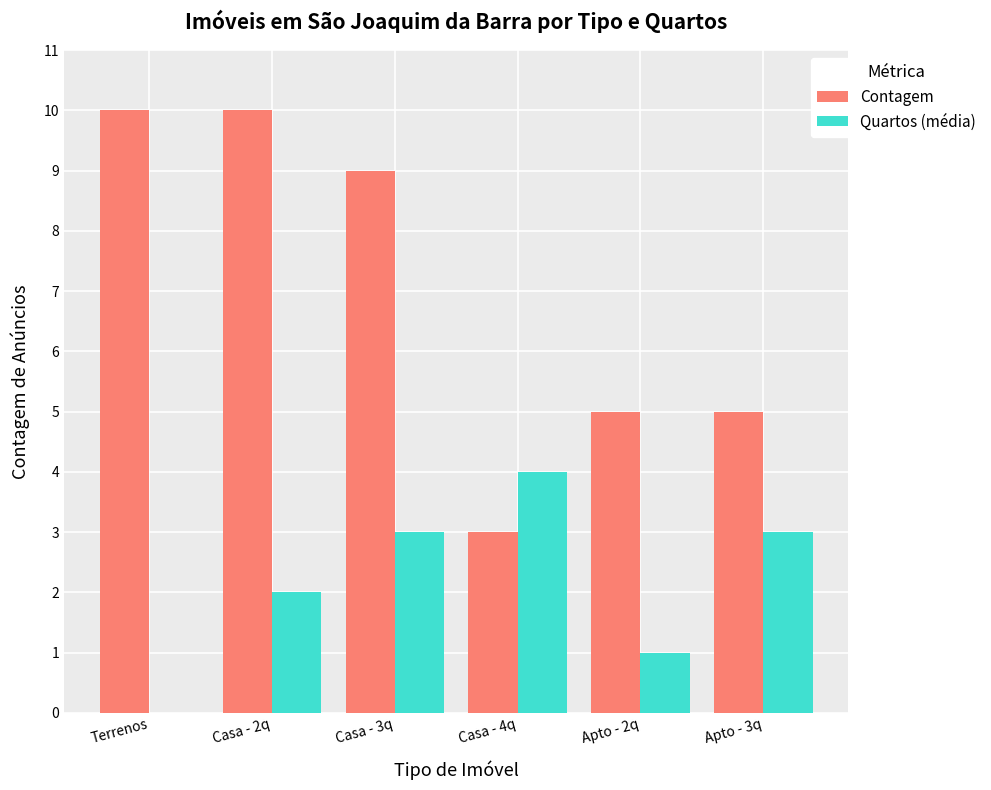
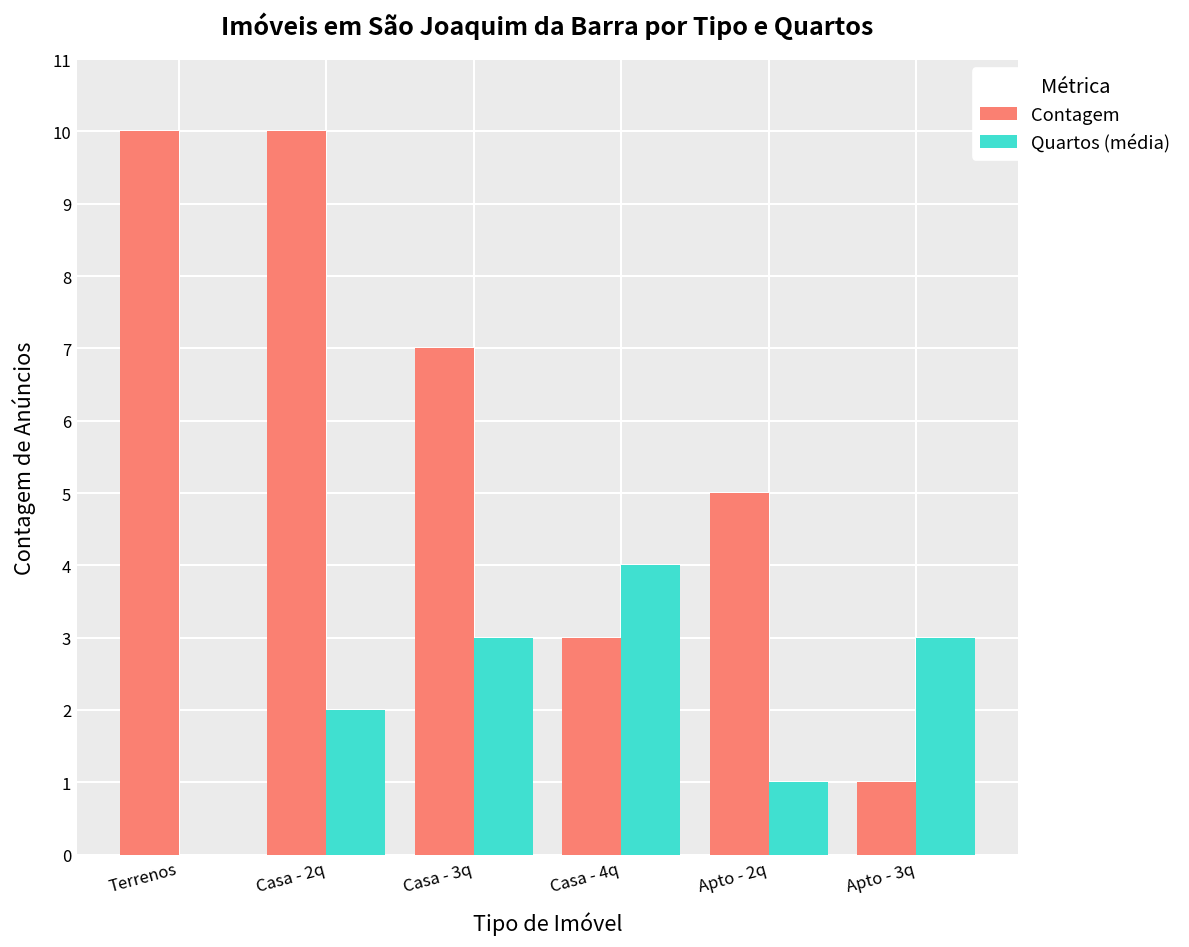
  {
    "Contagem": {
      "Terrenos": 10,
      "Casa - 2q": 10,
-     "Casa - 3q": 9,
+     "Casa - 3q": 7,
      "Casa - 4q": 3,
      "Apto - 2q": 5,
-     "Apto - 3q": 5
+     "Apto - 3q": 1
    },
    "Quartos (média)": {
      "Terrenos": 0,
      "Casa - 2q": 2,
      "Casa - 3q": 3,
      "Casa - 4q": 4,
      "Apto - 2q": 1,
      "Apto - 3q": 3
    }
  }
